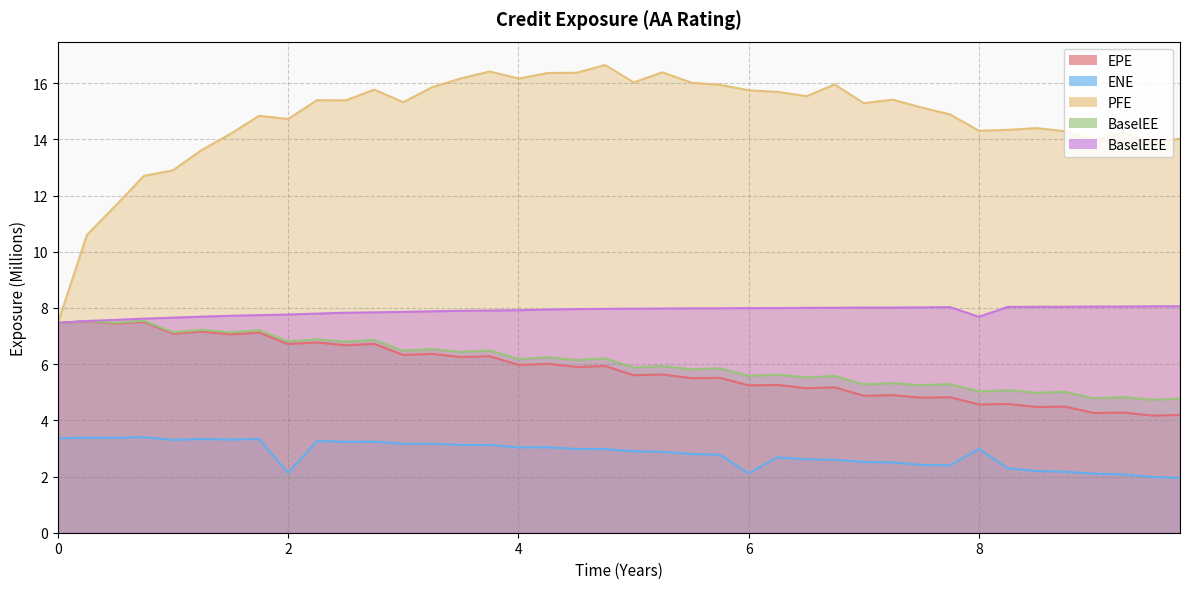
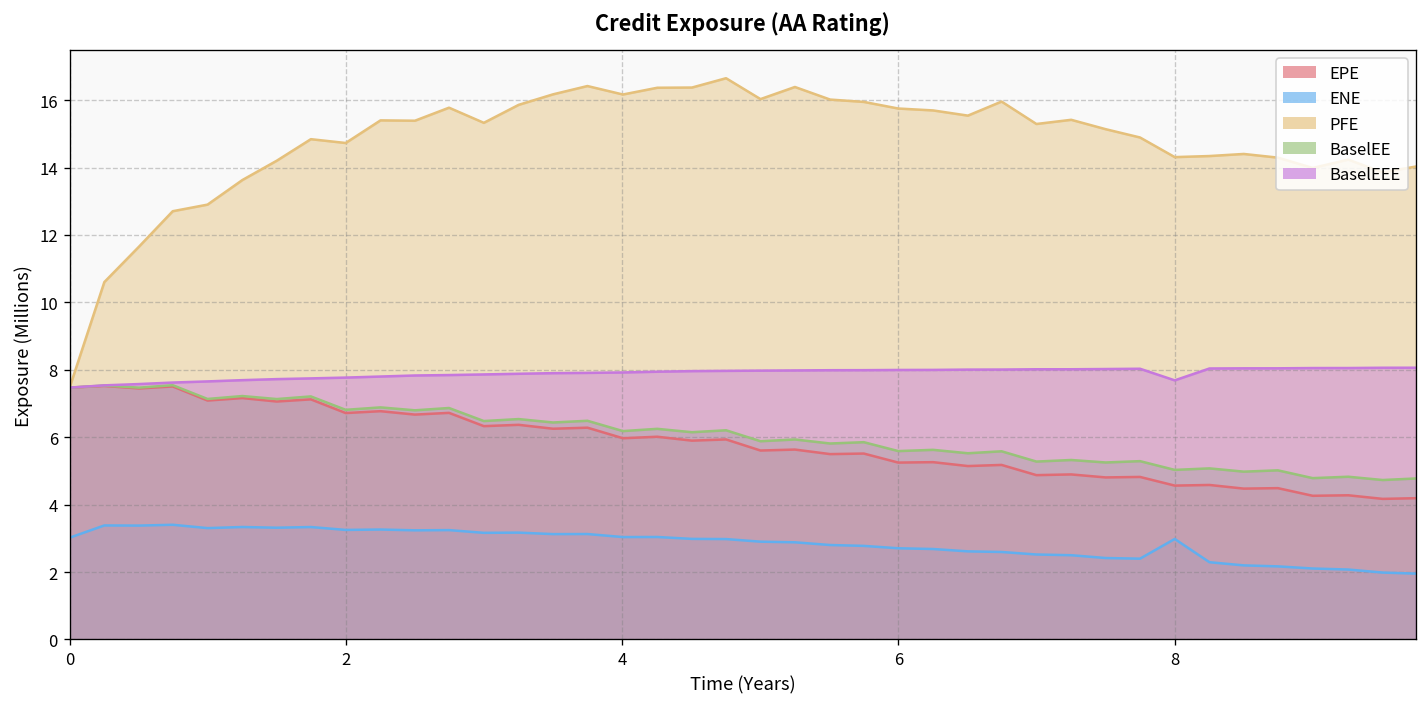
  {
    "ENE": {
-     "0": 3.4,
-     "2": 2.1,
-     "6": 2.1,
+     "0": 3.0,
+     "2": 3.2,
+     "6": 2.7,
      "8": 3.0
    },
    "BaselEEE": {
      "2": 7.8,
      "6": 8.0,
      "8": 7.7
    }
  }
